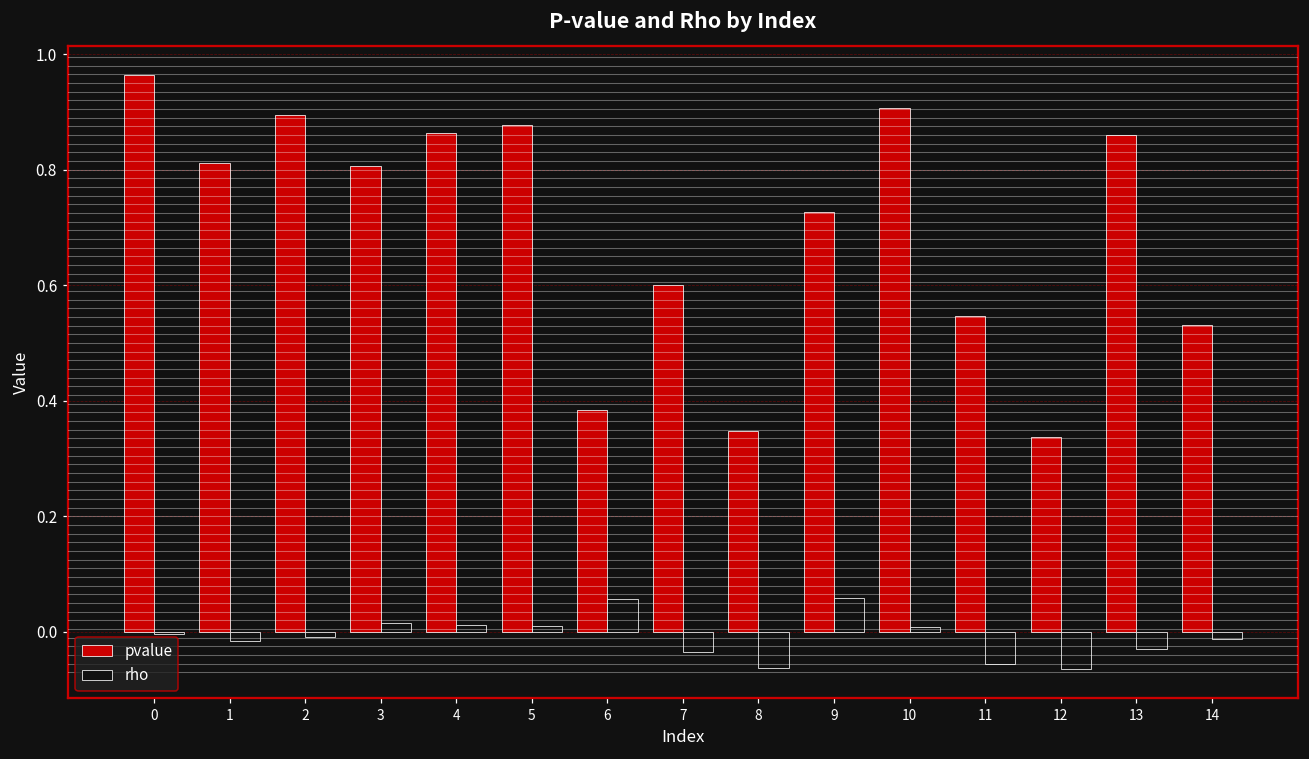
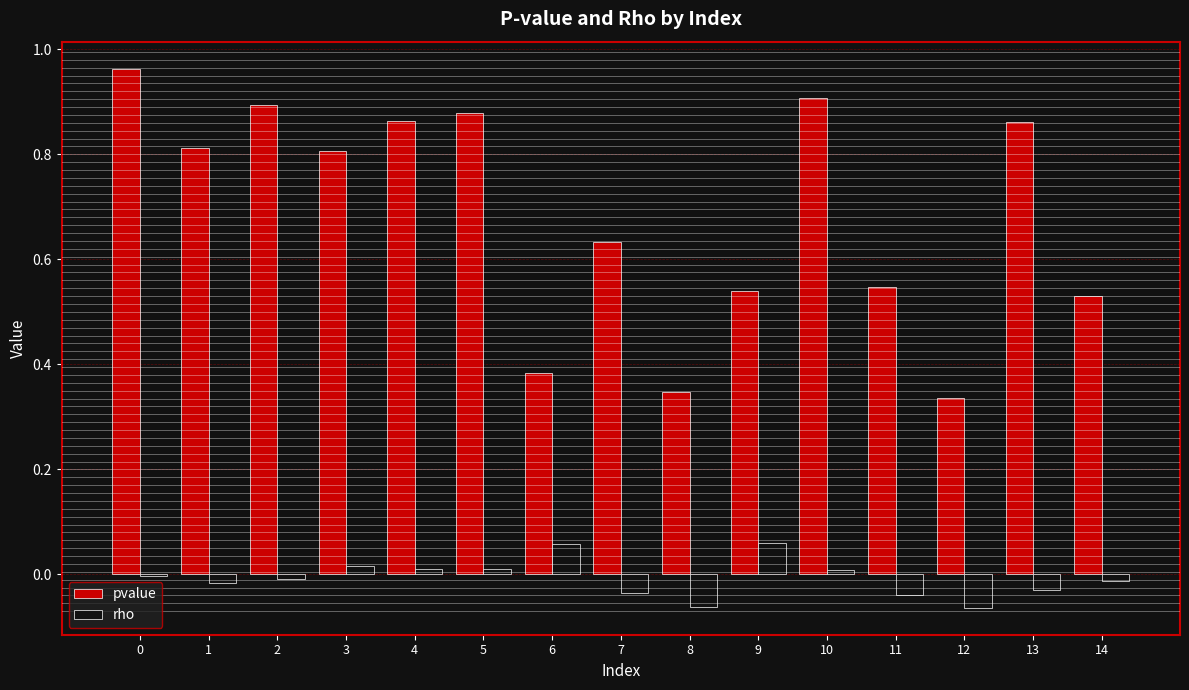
  {
    "pvalue": {
      "0": 0.96,
      "1": 0.81,
      "2": 0.89,
      "3": 0.81,
      "4": 0.86,
      "5": 0.88,
      "6": 0.38,
-     "7": 0.60,
+     "7": 0.63,
      "8": 0.35,
-     "9": 0.73,
+     "9": 0.54,
      "10": 0.91,
      "11": 0.55,
      "12": 0.34,
      "13": 0.86,
      "14": 0.53
    },
    "rho": {
      "1": -0.02,
      "2": -0.01,
      "3": 0.02,
      "4": 0.01,
      "5": 0.01,
      "6": 0.06,
      "7": -0.03,
      "8": -0.06,
      "9": 0.06,
      "10": 0.01,
-     "11": -0.06,
+     "11": -0.04,
      "12": -0.06,
      "13": -0.03,
      "14": -0.01
    }
  }
